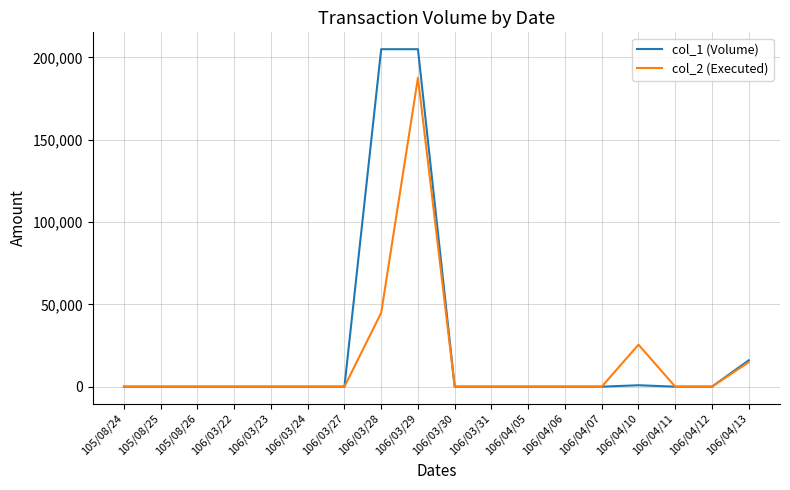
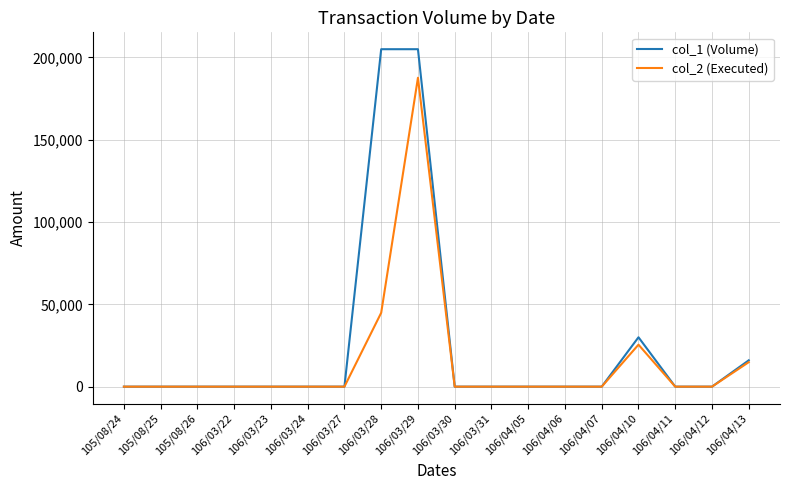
  {
    "col_1 (Volume)": {
      "106/03/28": "205,000",
      "106/03/29": "205,000",
-     "106/04/10": "1,000"
+     "106/04/10": "30,000"
    },
    "col_2 (Executed)": {
      "106/03/28": "45,000",
      "106/03/29": "188,000",
      "106/04/10": "26,000"
    }
  }
